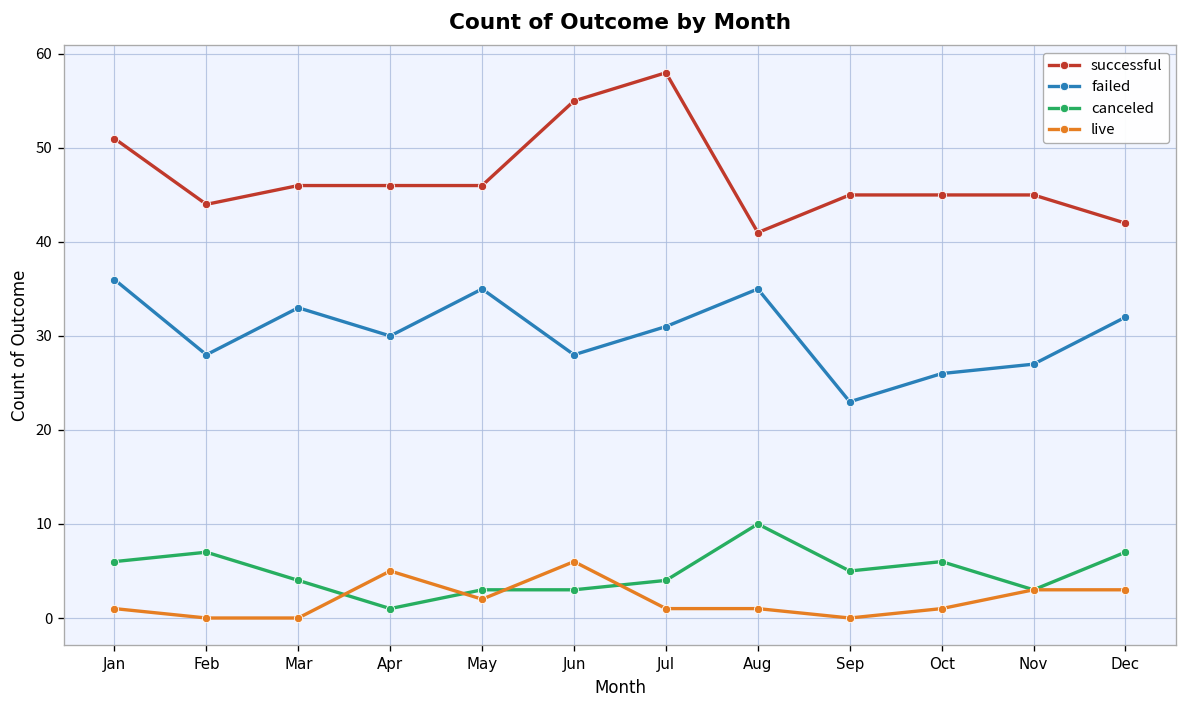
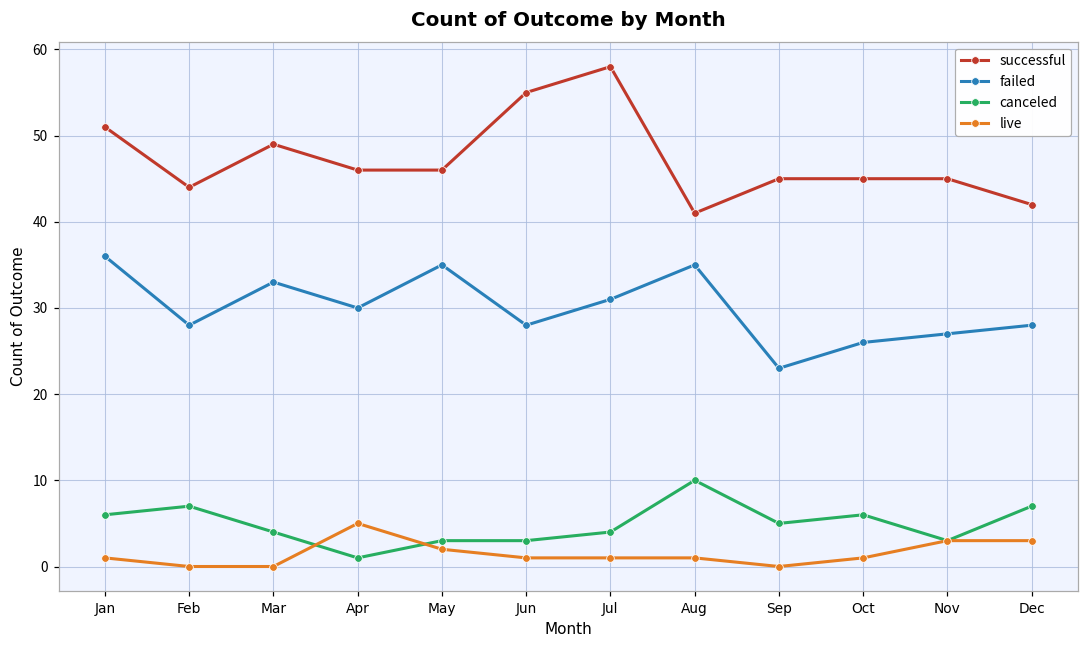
  {
    "successful": {
      "Jan": 51,
      "Feb": 44,
-     "Mar": 46,
+     "Mar": 49,
      "Apr": 46,
      "May": 46,
      "Jun": 55,
      "Jul": 58,
      "Aug": 41,
      "Sep": 45,
      "Oct": 45,
      "Nov": 45,
      "Dec": 42
    },
    "failed": {
      "Jan": 36,
      "Feb": 28,
      "Mar": 33,
      "Apr": 30,
      "May": 35,
      "Jun": 28,
      "Jul": 31,
      "Aug": 35,
      "Sep": 23,
      "Oct": 26,
      "Nov": 27,
-     "Dec": 32
+     "Dec": 28
    },
    "canceled": {
      "Jan": 6,
      "Feb": 7,
      "Mar": 4,
      "Apr": 1,
      "May": 3,
      "Jun": 3,
      "Jul": 4,
      "Aug": 10,
      "Sep": 5,
      "Oct": 6,
      "Dec": 7
    },
    "live": {
      "Jan": 1,
      "Feb": 0,
      "Mar": 0,
      "Apr": 5,
      "May": 2,
-     "Jun": 6,
+     "Jun": 1,
      "Jul": 1,
      "Aug": 1,
      "Sep": 0,
      "Oct": 1,
      "Dec": 3
    }
  }
